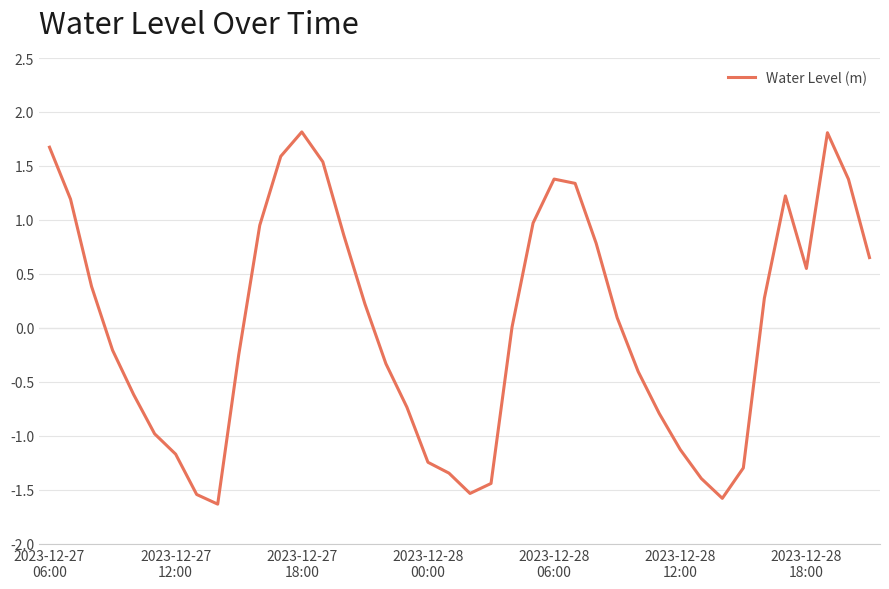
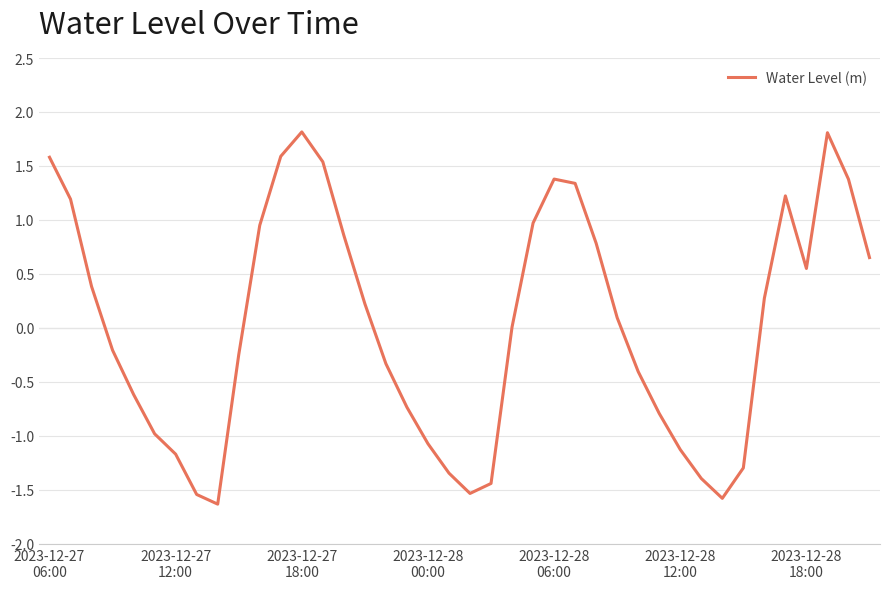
  {
-   "2023-12-27 06:00": 1.67,
+   "2023-12-27 06:00": 1.58,
    "2023-12-27 12:00": -1.17,
    "2023-12-27 18:00": 1.82,
-   "2023-12-28 00:00": -1.24,
+   "2023-12-28 00:00": -1.07,
    "2023-12-28 06:00": 1.38,
    "2023-12-28 12:00": -1.13,
    "2023-12-28 18:00": 0.55
  }
